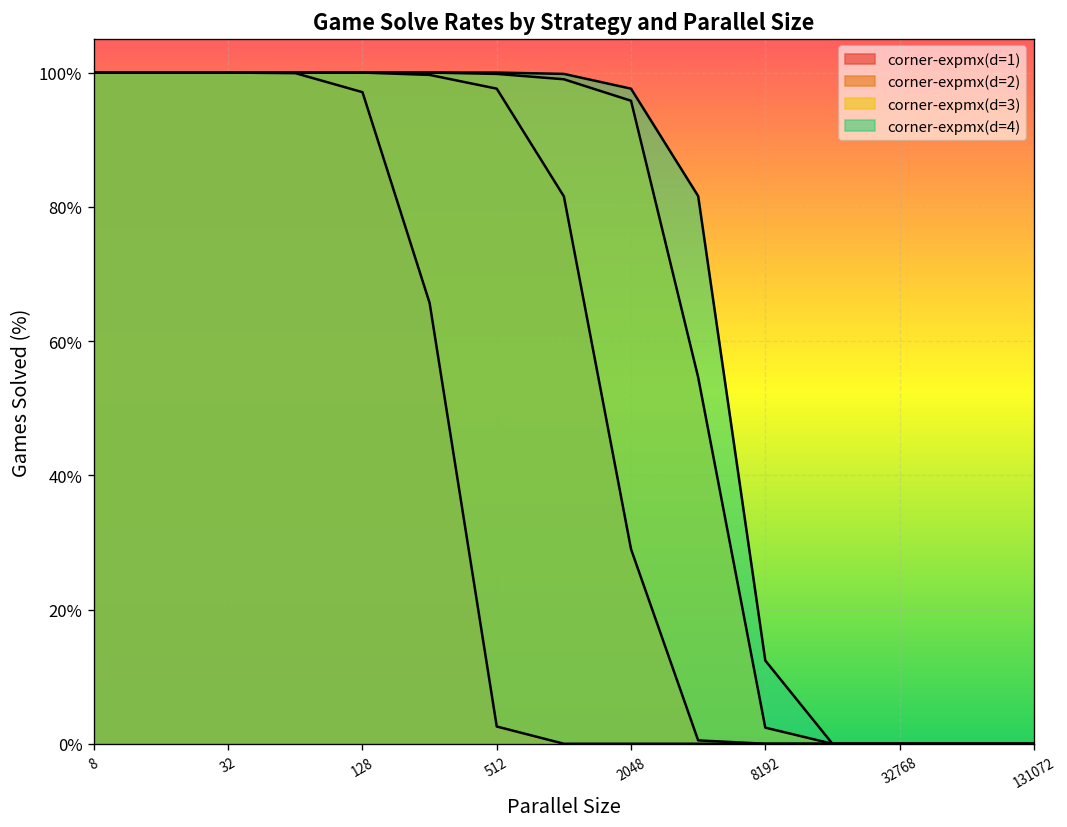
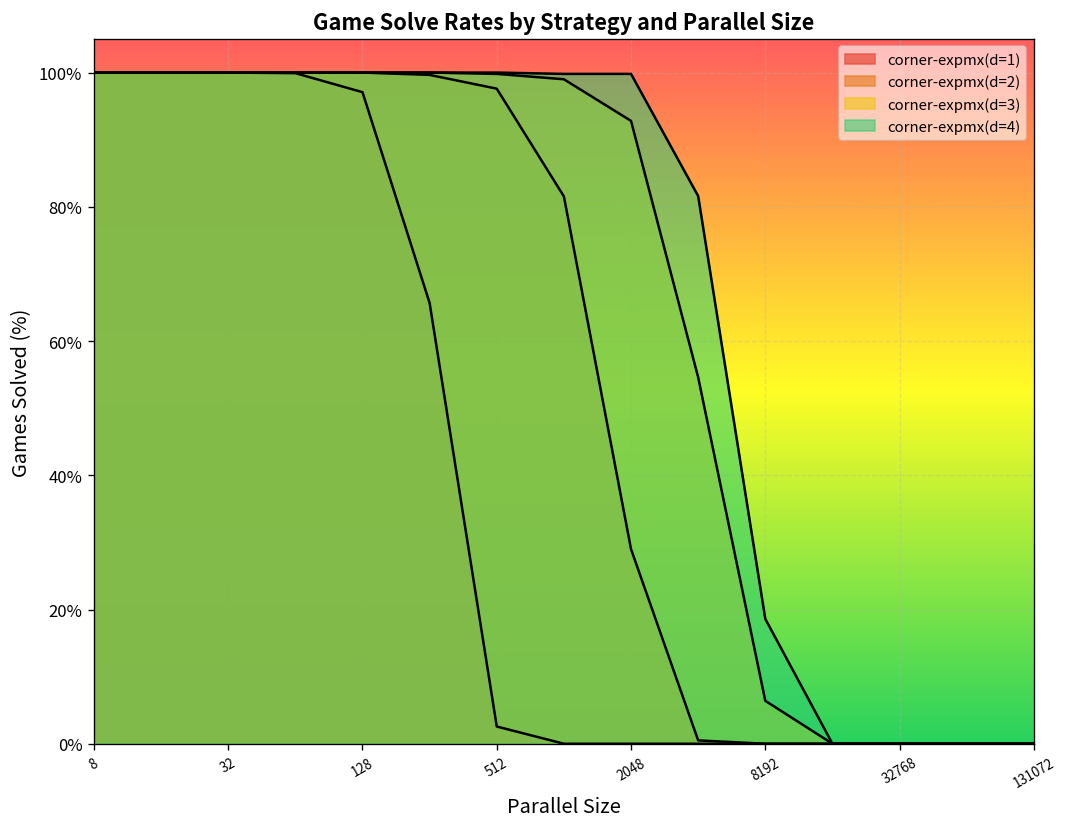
  {
    "corner-expmx(d=3)": {
-     "2048": "96%",
-     "8192": "2%"
+     "2048": "93%",
+     "8192": "6%"
    },
    "corner-expmx(d=4)": {
-     "2048": "98%",
-     "8192": "12%"
+     "2048": "100%",
+     "8192": "19%"
    }
  }
